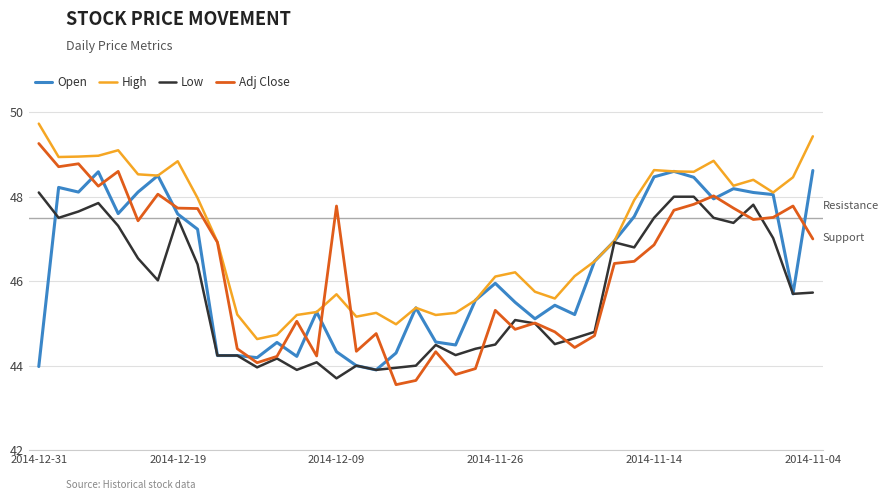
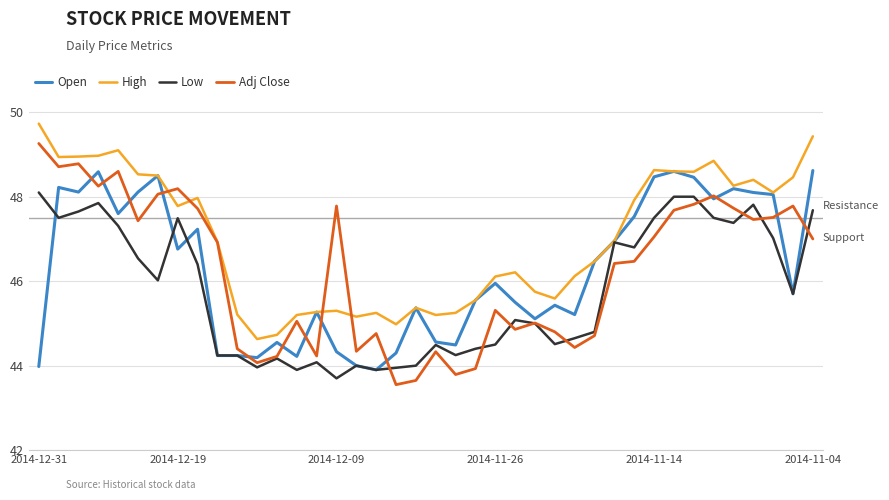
  {
    "Open": {
      "2014-12-31": 44.0,
-     "2014-12-19": 47.6,
+     "2014-12-19": 46.8,
      "2014-12-09": 44.3,
      "2014-11-26": 46.0,
      "2014-11-14": 48.5,
      "2014-11-04": 48.6
    },
    "High": {
      "2014-12-31": 49.7,
-     "2014-12-19": 48.8,
-     "2014-12-09": 45.7,
+     "2014-12-19": 47.8,
+     "2014-12-09": 45.3,
      "2014-11-26": 46.1,
      "2014-11-14": 48.6,
      "2014-11-04": 49.4
    },
    "Low": {
      "2014-12-31": 48.1,
      "2014-12-19": 47.5,
      "2014-12-09": 43.7,
      "2014-11-26": 44.5,
      "2014-11-14": 47.5,
-     "2014-11-04": 45.7
+     "2014-11-04": 47.7
    },
    "Adj Close": {
      "2014-12-31": 49.3,
-     "2014-12-19": 47.7,
+     "2014-12-19": 48.2,
      "2014-12-09": 47.8,
      "2014-11-26": 45.3,
-     "2014-11-14": 46.9,
+     "2014-11-14": 47.1,
      "2014-11-04": 47.0
    }
  }
